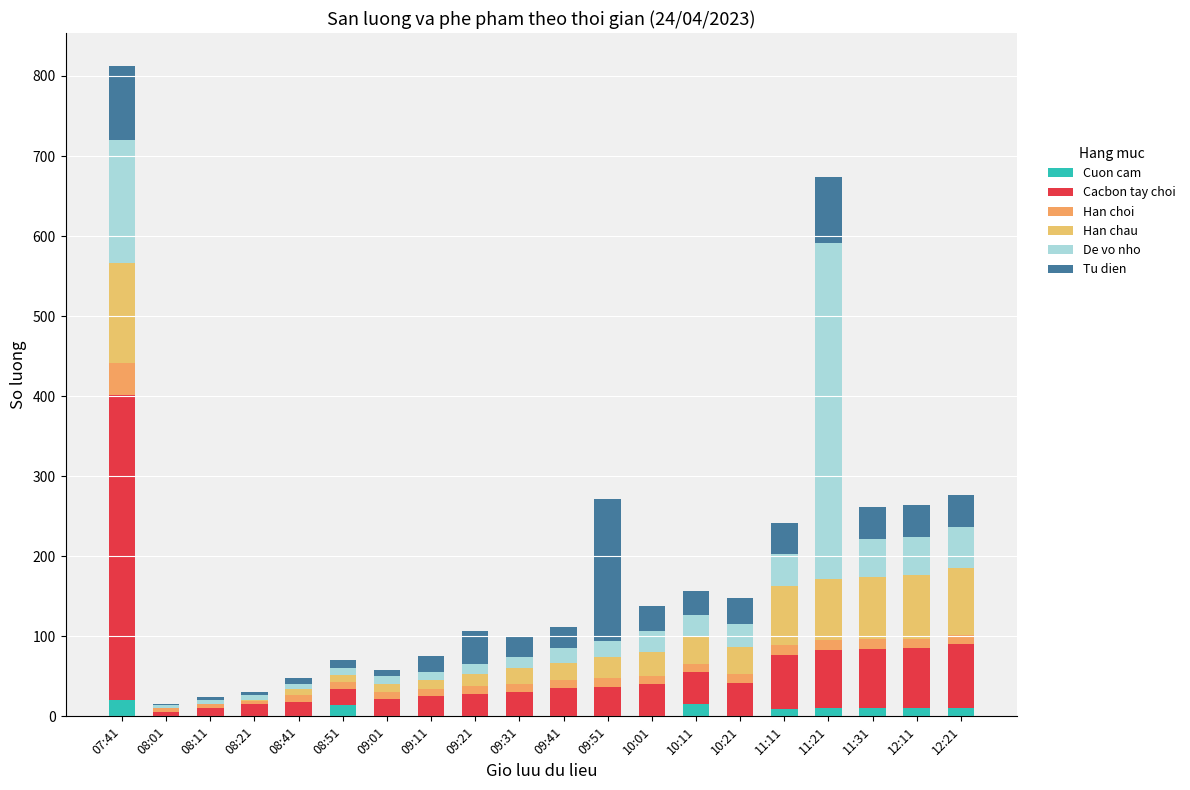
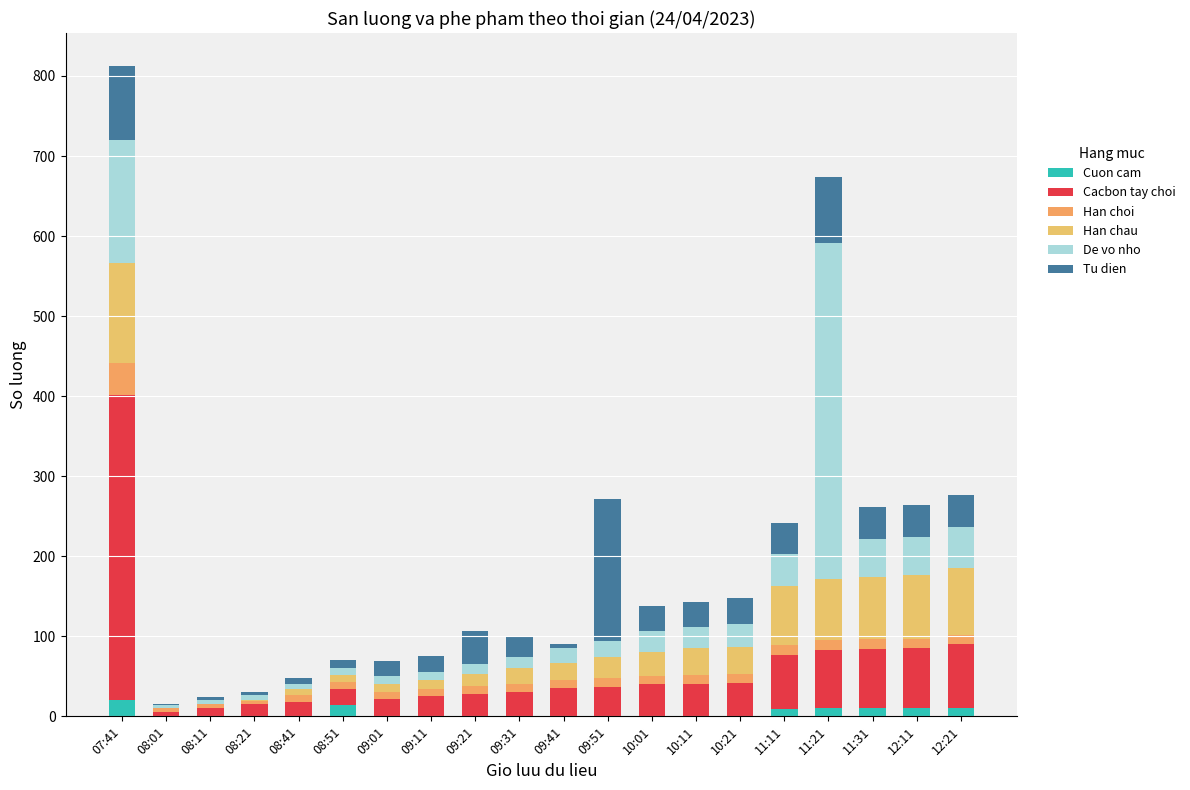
  {
    "Cuon cam": {
      "07:41": 20,
      "08:51": 10,
-     "10:11": 20,
+     "10:11": 0,
      "11:11": 10,
      "11:21": 10,
      "11:31": 10,
      "12:11": 10,
      "12:21": 10
    },
    "Cacbon tay choi": {
      "07:41": 380,
      "08:01": 10,
      "08:11": 10,
      "08:21": 10,
      "08:41": 20,
      "08:51": 20,
      "09:01": 20,
      "09:11": 20,
      "09:21": 30,
      "09:31": 30,
      "09:41": 30,
      "09:51": 40,
      "10:01": 40,
      "10:11": 40,
      "10:21": 40,
      "11:11": 70,
      "11:21": 70,
      "11:31": 70,
      "12:11": 70,
      "12:21": 80
    },
    "De vo nho": {
      "07:41": 150,
      "08:11": 10,
      "08:21": 10,
      "08:41": 10,
      "08:51": 10,
      "09:01": 10,
      "09:11": 10,
      "09:21": 10,
      "09:31": 10,
      "09:41": 20,
      "09:51": 20,
      "10:01": 30,
      "10:11": 30,
      "10:21": 30,
      "11:11": 40,
      "11:21": 420,
      "11:31": 50,
      "12:11": 50,
      "12:21": 50
    },
    "Tu dien": {
      "07:41": 90,
      "08:21": 0,
      "08:41": 10,
      "08:51": 10,
-     "09:01": 10,
+     "09:01": 20,
      "09:11": 20,
      "09:21": 40,
      "09:31": 30,
-     "09:41": 30,
+     "09:41": 10,
      "09:51": 180,
      "10:01": 30,
      "10:11": 30,
      "10:21": 30,
      "11:11": 40,
      "11:21": 80,
      "11:31": 40,
      "12:11": 40,
      "12:21": 40
    }
  }
